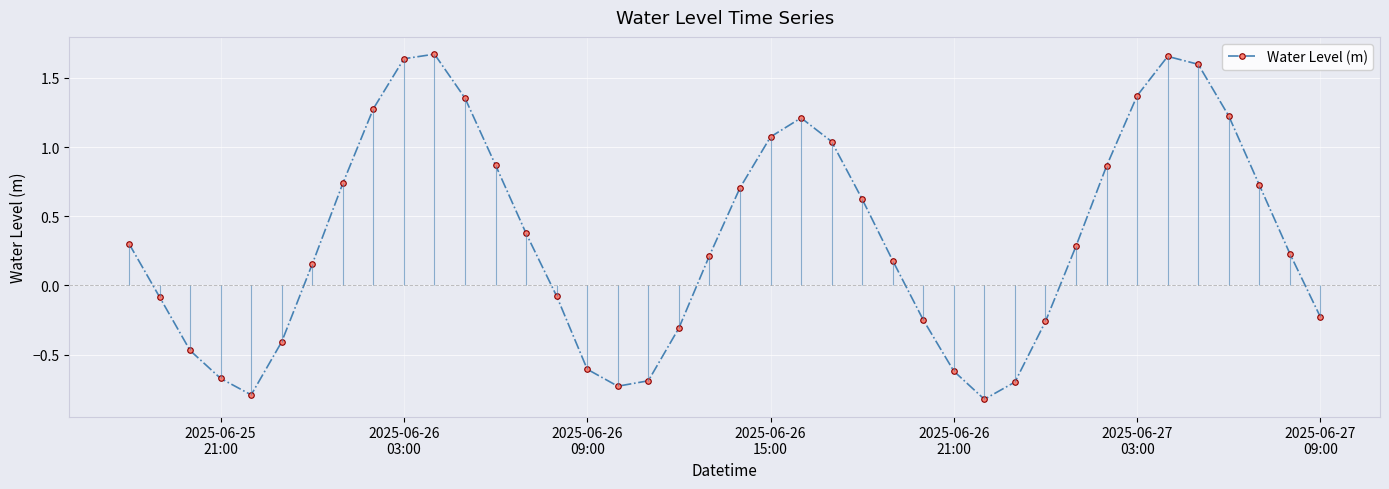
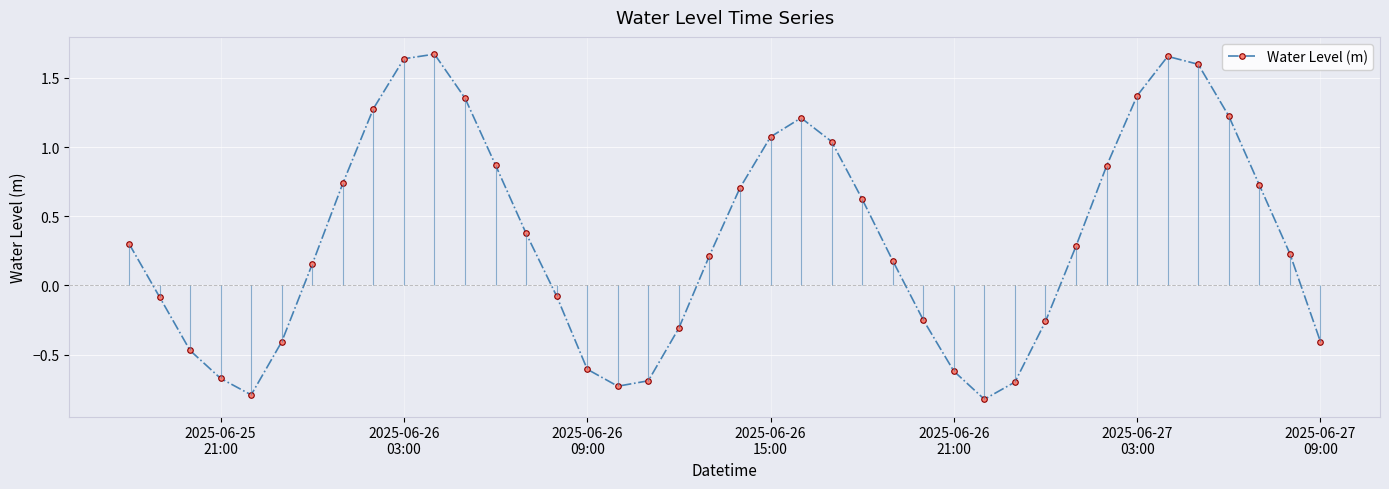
  {
    "2025-06-25 21:00": -0.67,
    "2025-06-26 03:00": 1.64,
    "2025-06-26 09:00": -0.61,
    "2025-06-26 15:00": 1.07,
    "2025-06-26 21:00": -0.62,
    "2025-06-27 03:00": 1.37,
-   "2025-06-27 09:00": -0.23
+   "2025-06-27 09:00": -0.41
  }
